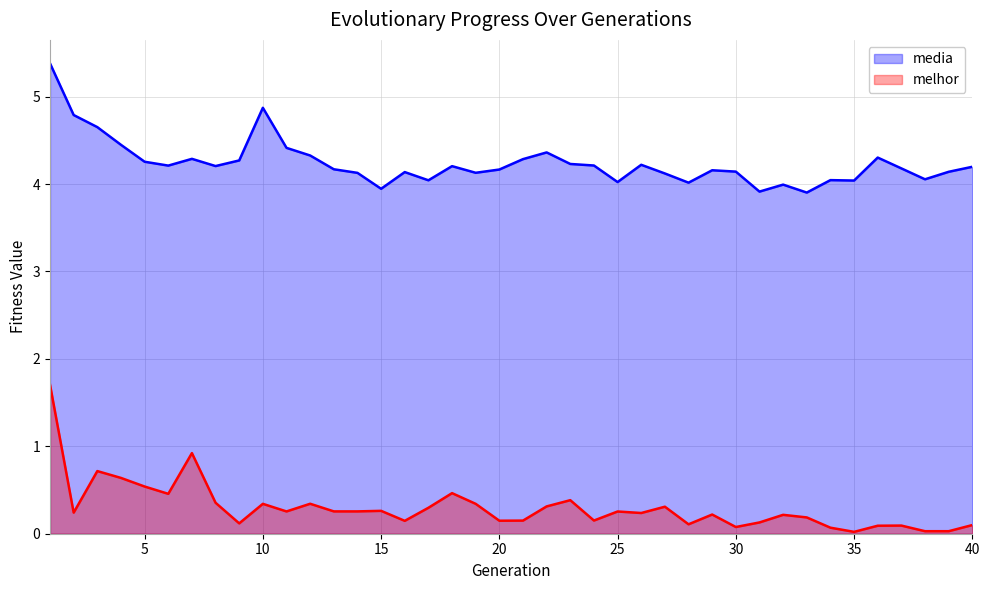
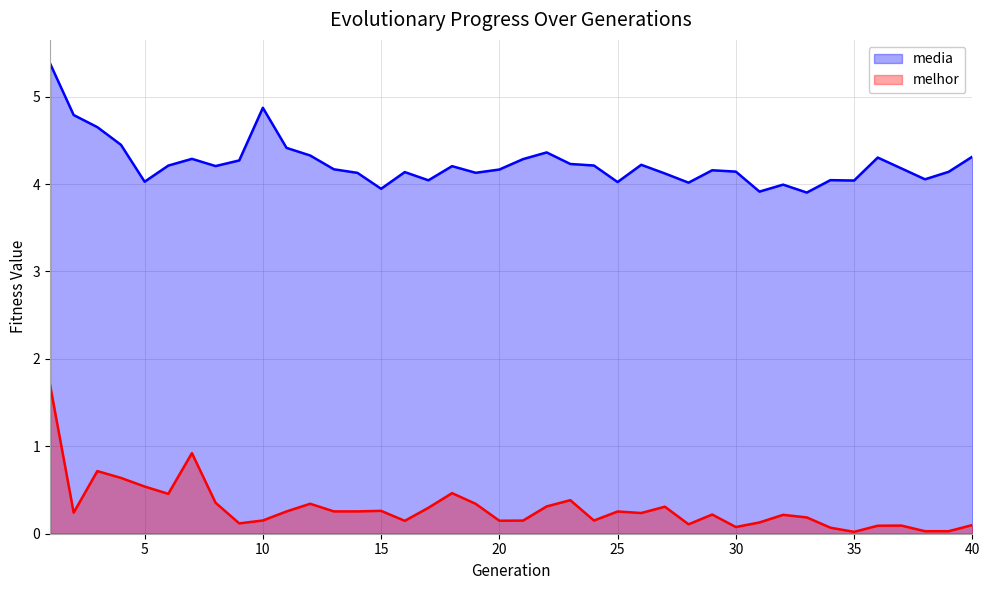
  {
    "media": {
-     "5": 4.3,
+     "5": 4.0,
      "10": 4.9,
      "15": 3.9,
      "20": 4.2,
      "25": 4.0,
      "30": 4.1,
      "35": 4.0,
-     "40": 4.2
+     "40": 4.3
    },
    "melhor": {
      "5": 0.5,
-     "10": 0.3,
+     "10": 0.2,
      "15": 0.3,
      "20": 0.1,
      "25": 0.3,
      "30": 0.1,
      "35": 0.0,
      "40": 0.1
    }
  }
